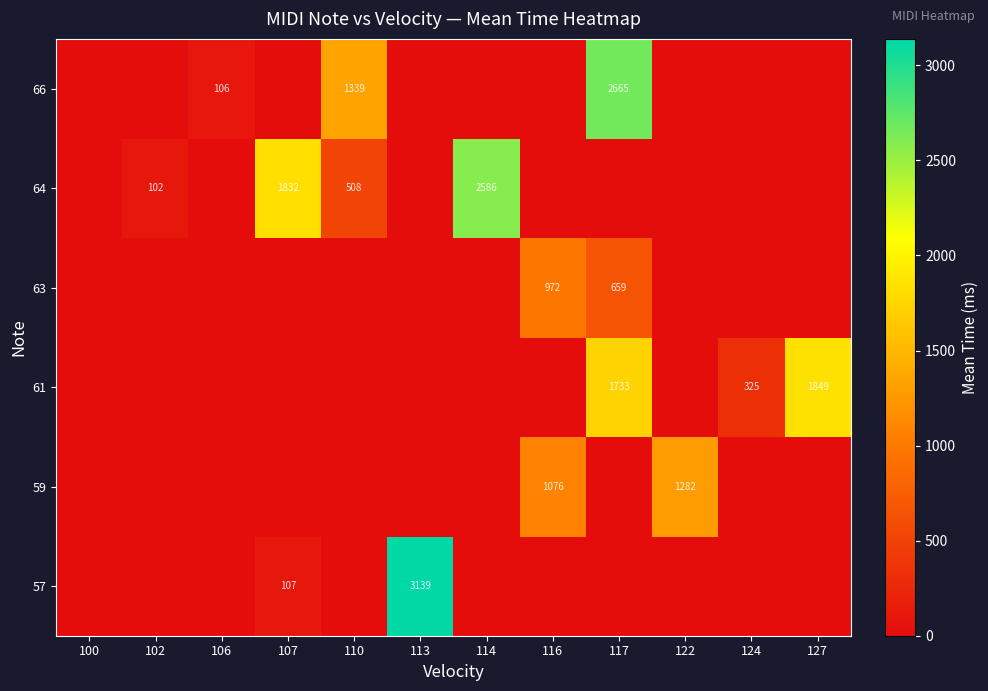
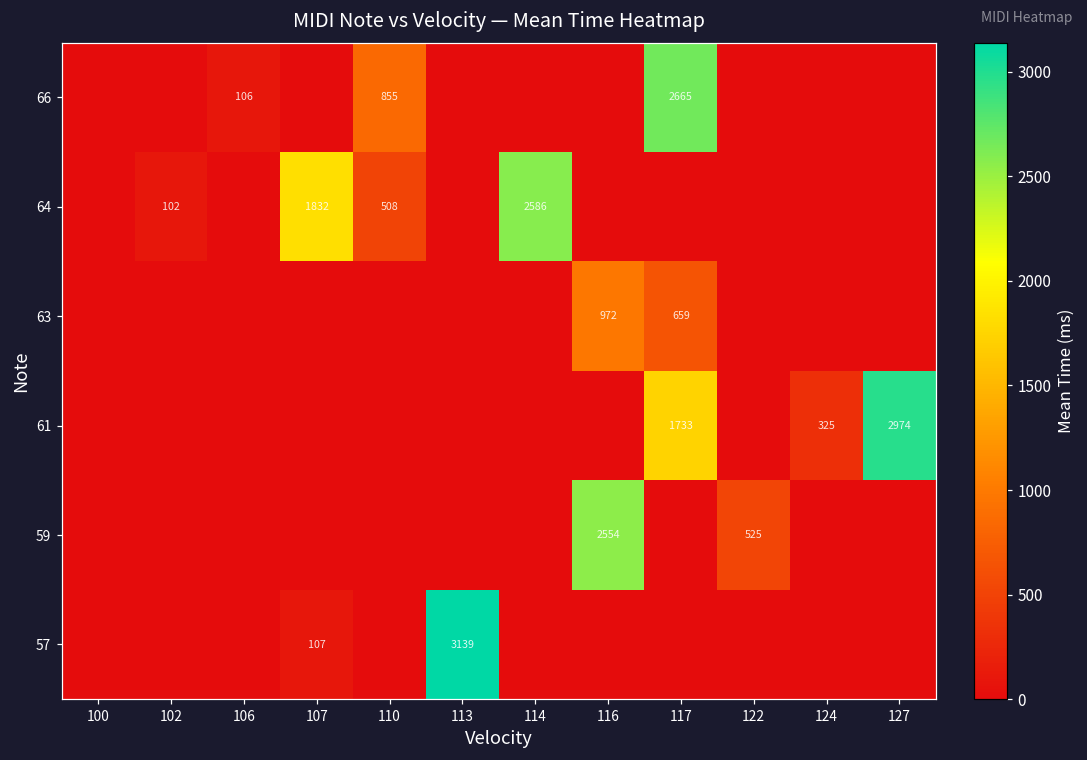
  {
    "66": {
      "106": 106,
-     "110": 1339,
+     "110": 855,
      "117": 2665
    },
    "64": {
      "102": 102,
      "107": 1832,
      "110": 508,
      "114": 2586
    },
    "63": {
      "116": 972,
      "117": 659
    },
    "61": {
      "117": 1733,
      "124": 325,
-     "127": 1849
+     "127": 2974
    },
    "59": {
-     "116": 1076,
-     "122": 1282
+     "116": 2554,
+     "122": 525
    },
    "57": {
      "107": 107,
      "113": 3139
    }
  }
